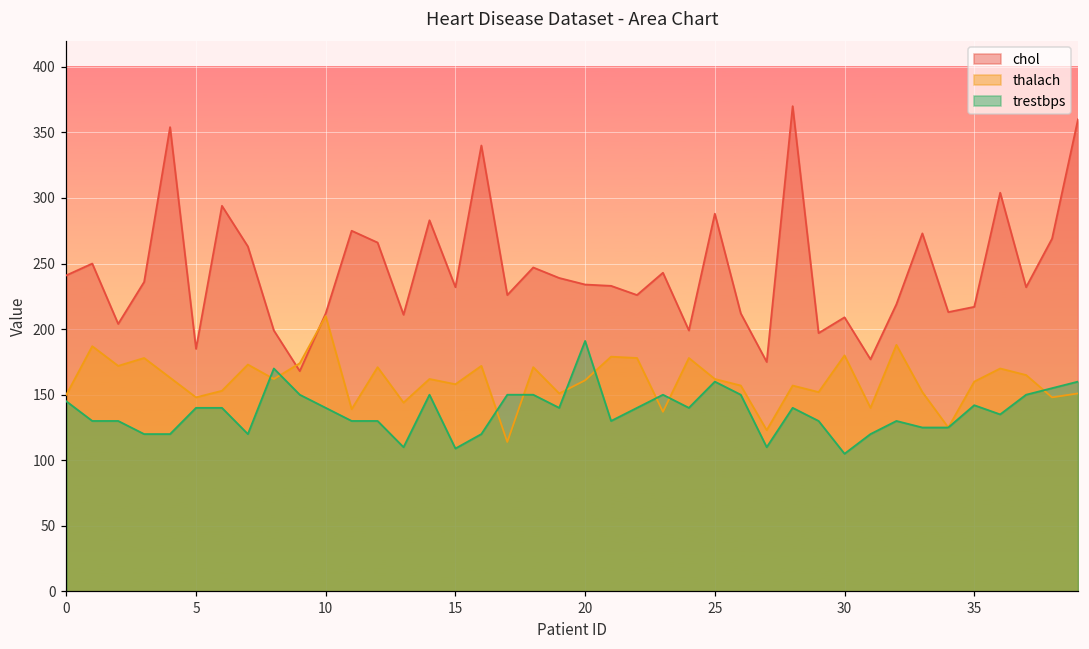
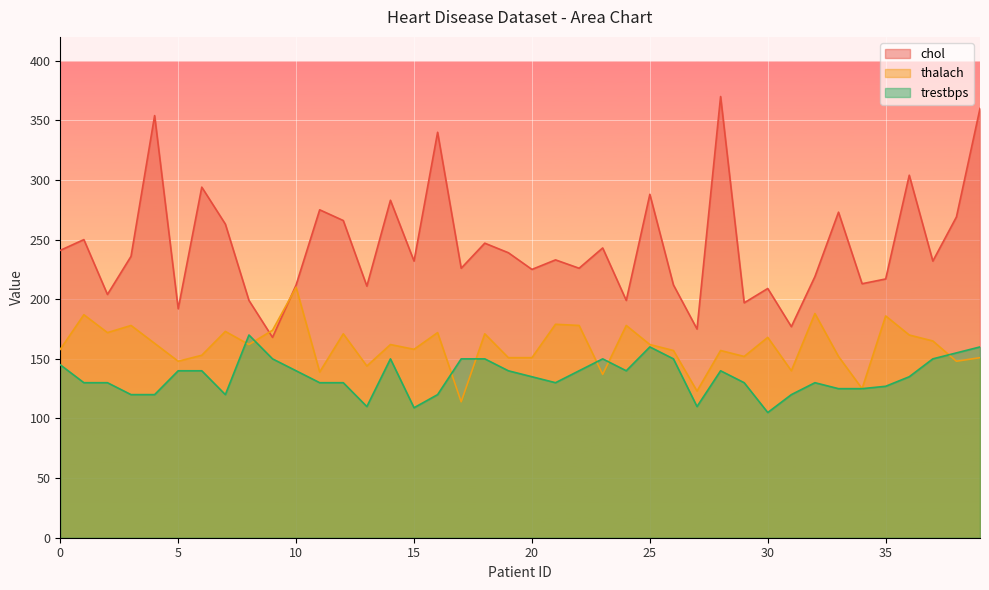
  {
    "chol": {
      "0": 241,
-     "5": 185,
+     "5": 192,
      "15": 232,
-     "20": 234,
+     "20": 225,
      "25": 288,
      "30": 209,
      "35": 217
    },
    "thalach": {
-     "0": 150,
+     "0": 158,
      "5": 148,
      "15": 158,
-     "20": 161,
-     "30": 180,
-     "35": 160
+     "20": 151,
+     "30": 168,
+     "35": 186
    },
    "trestbps": {
      "0": 145,
      "5": 140,
      "10": 140,
      "15": 109,
-     "20": 191,
+     "20": 135,
      "30": 105,
-     "35": 142
+     "35": 127
    }
  }
